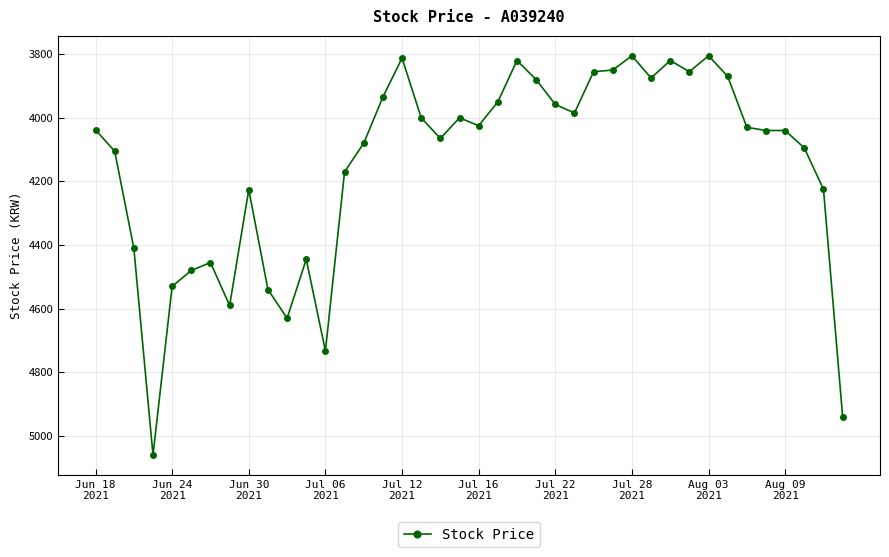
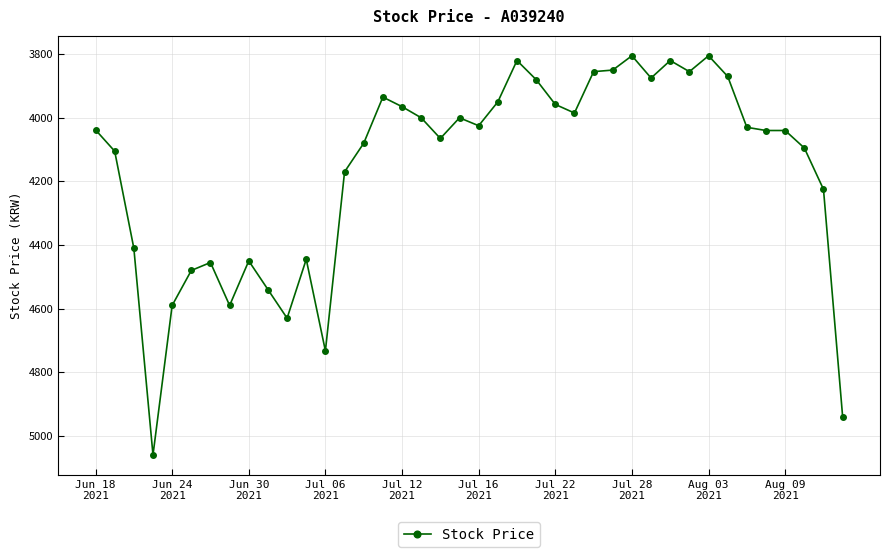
  {
    "Jun 18 2021": 4040,
-   "Jun 24 2021": 4530,
-   "Jun 30 2021": 4230,
+   "Jun 24 2021": 4590,
+   "Jun 30 2021": 4450,
    "Jul 06 2021": 4730,
-   "Jul 12 2021": 3810,
+   "Jul 12 2021": 3970,
    "Jul 16 2021": 4030,
    "Jul 22 2021": 3960,
    "Jul 28 2021": 3810,
    "Aug 03 2021": 3810,
    "Aug 09 2021": 4040
  }
